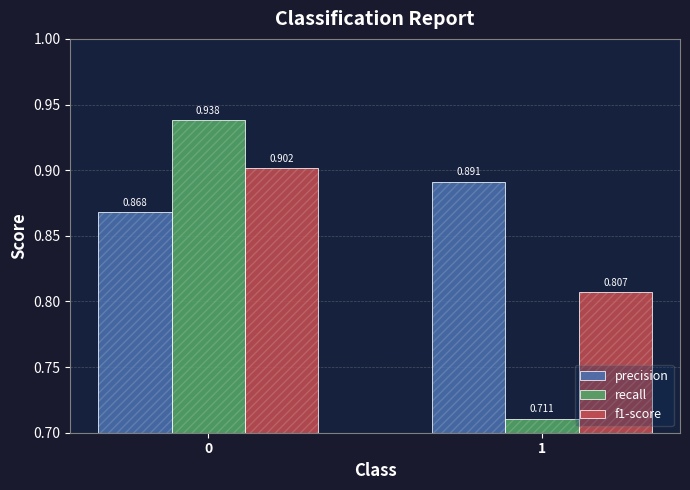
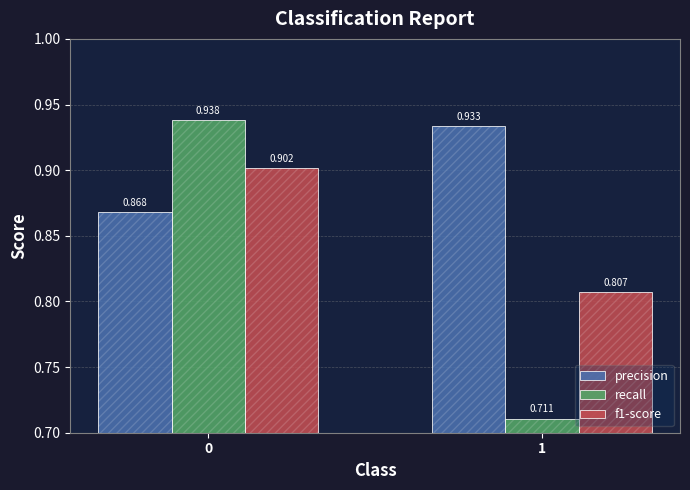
  {
    "precision": {
      "0": 0.868,
-     "1": 0.891
+     "1": 0.933
    },
    "recall": {
      "0": 0.938,
      "1": 0.711
    },
    "f1-score": {
      "0": 0.902,
      "1": 0.807
    }
  }
